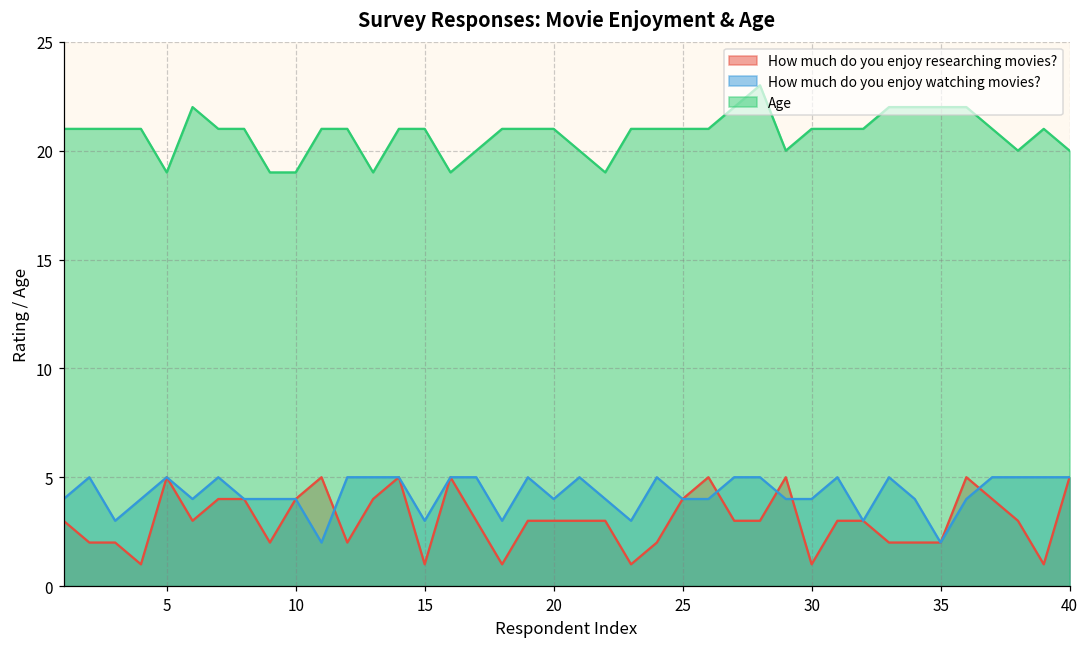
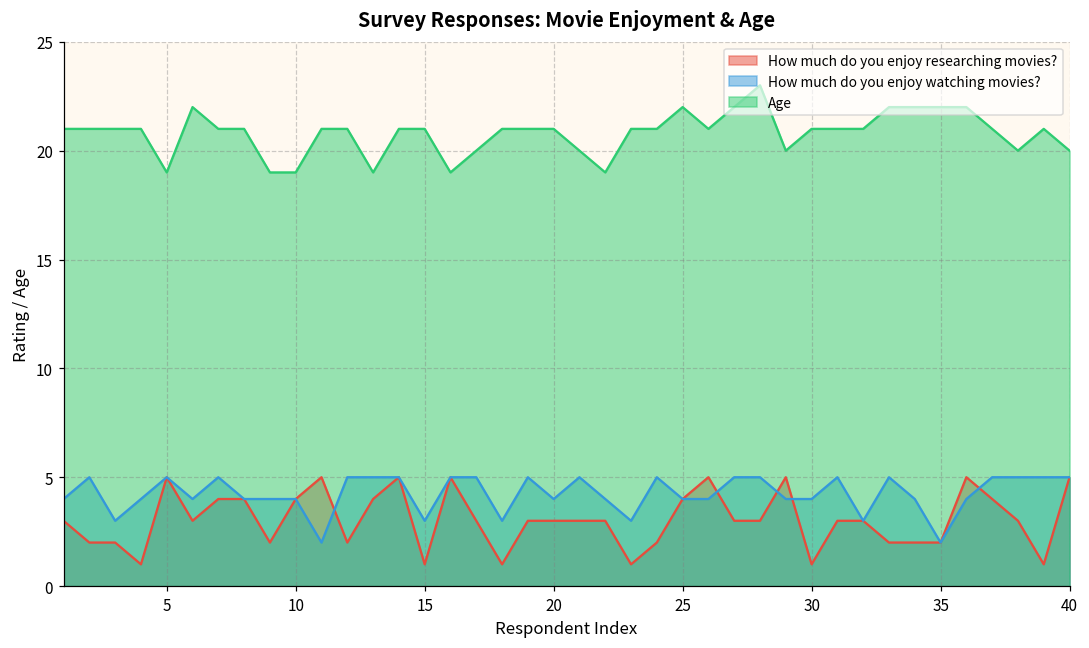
  {
    "How much do you enjoy researching movies?": {
      "15": 1,
      "20": 3,
      "30": 1
    },
    "How much do you enjoy watching movies?": {
      "15": 3,
      "20": 4,
      "30": 4
    },
    "Age": {
      "5": 19,
      "10": 19,
      "15": 21,
      "20": 21,
-     "25": 21,
+     "25": 22,
      "30": 21,
      "40": 20
    }
  }
